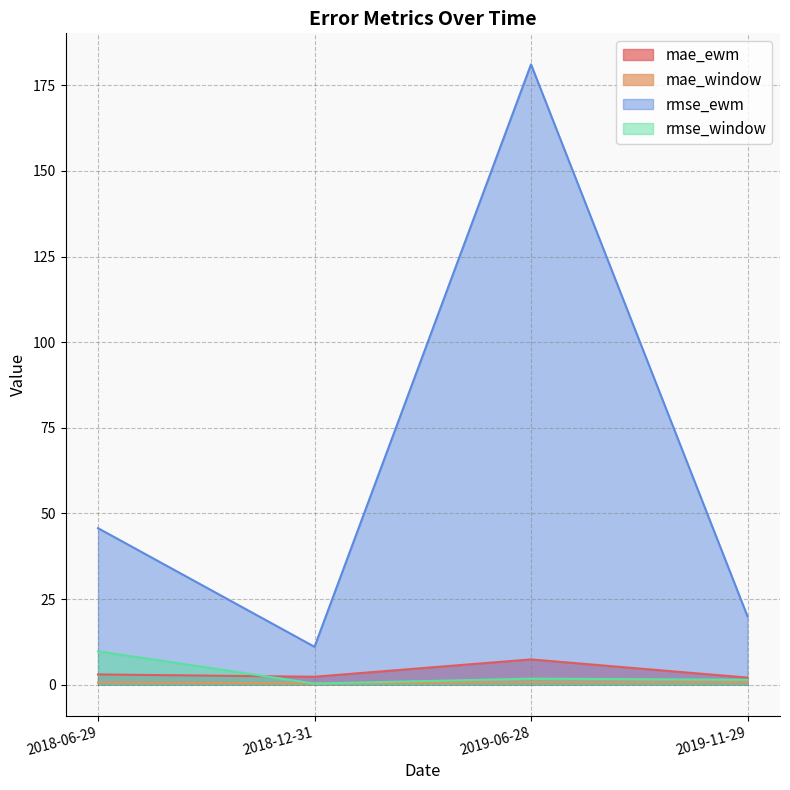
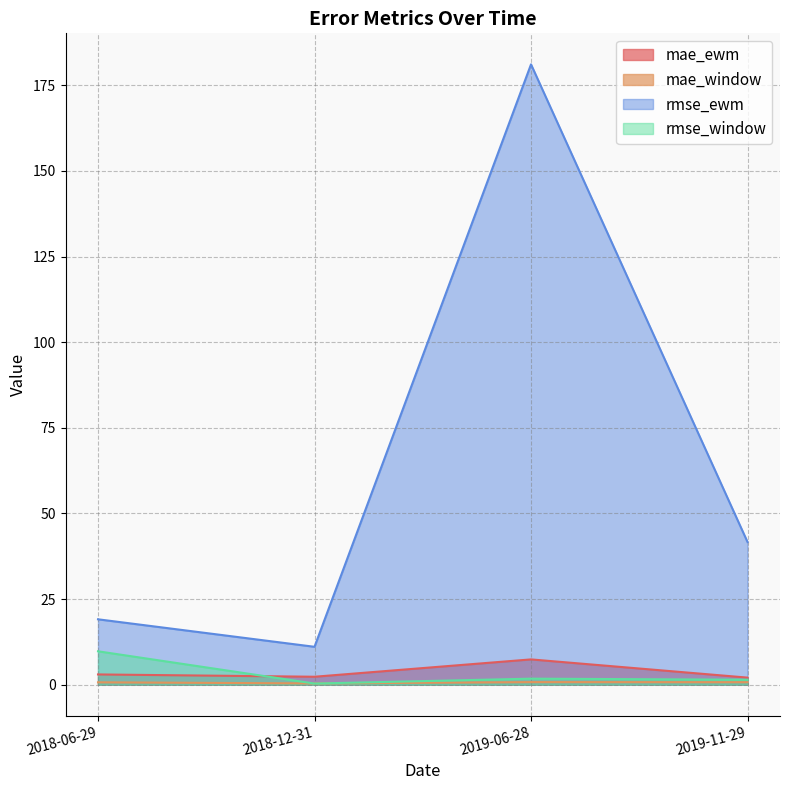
  {
    "rmse_ewm": {
-     "2018-06-29": 46,
+     "2018-06-29": 19,
      "2018-12-31": 11,
      "2019-06-28": 181,
-     "2019-11-29": 20
+     "2019-11-29": 42
    },
    "rmse_window": {
      "2018-06-29": 10,
      "2019-06-28": 2
    }
  }
